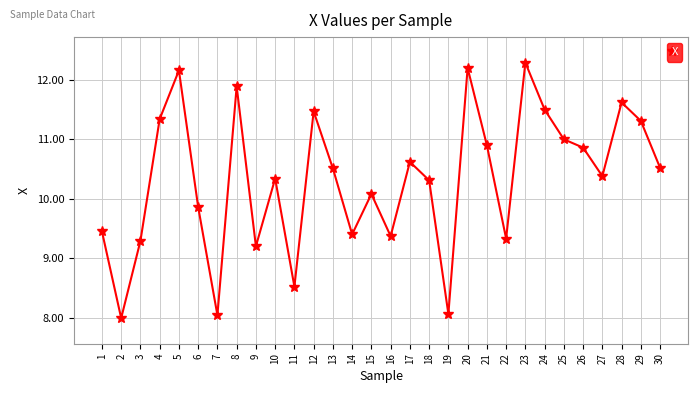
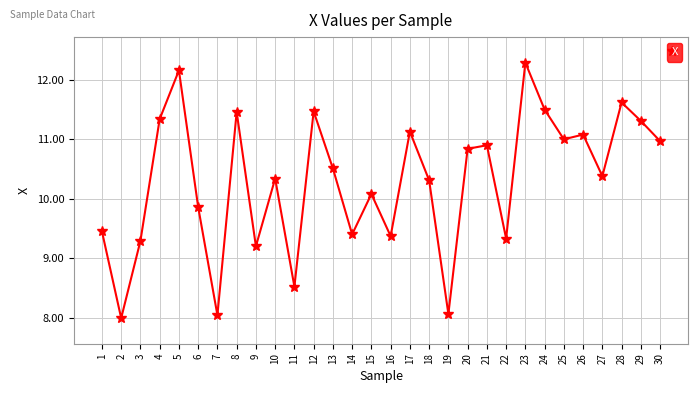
  {
    "1": 9.5,
    "2": 8.0,
    "3": 9.3,
    "4": 11.3,
    "5": 12.2,
    "6": 9.9,
    "7": 8.0,
-   "8": 11.9,
+   "8": 11.5,
    "9": 9.2,
    "10": 10.3,
    "11": 8.5,
    "12": 11.5,
    "13": 10.5,
    "14": 9.4,
    "15": 10.1,
    "16": 9.4,
-   "17": 10.6,
+   "17": 11.1,
    "18": 10.3,
    "19": 8.1,
-   "20": 12.2,
+   "20": 10.8,
    "21": 10.9,
    "22": 9.3,
    "23": 12.3,
    "24": 11.5,
    "25": 11.0,
-   "26": 10.9,
+   "26": 11.1,
    "27": 10.4,
    "28": 11.6,
    "29": 11.3,
-   "30": 10.5
+   "30": 11.0
  }
